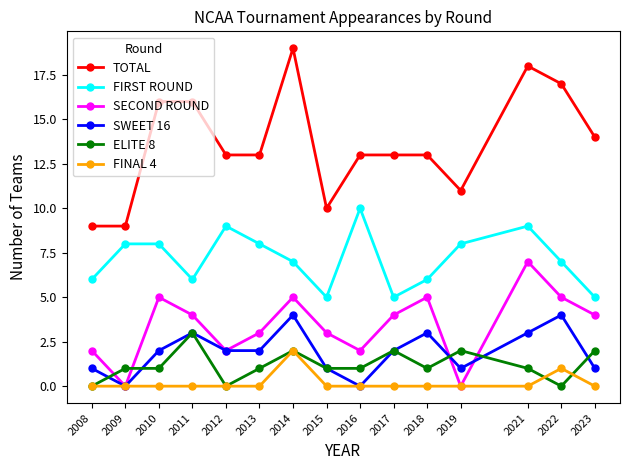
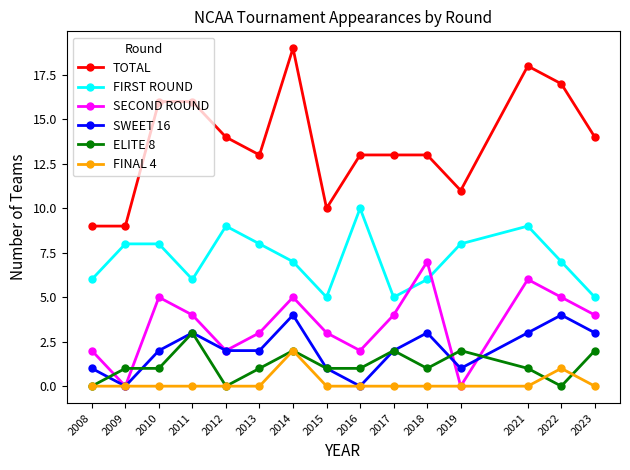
  {
    "TOTAL": {
      "2008": 9,
      "2009": 9,
-     "2012": 13,
+     "2012": 14,
      "2013": 13,
      "2014": 19,
      "2015": 10,
      "2016": 13,
      "2017": 13,
      "2018": 13,
      "2019": 11,
      "2021": 18,
      "2022": 17,
      "2023": 14
    },
    "FIRST ROUND": {
      "2008": 6,
      "2009": 8,
      "2010": 8,
      "2011": 6,
      "2012": 9,
      "2013": 8,
      "2014": 7,
      "2015": 5,
      "2016": 10,
      "2017": 5,
      "2018": 6,
      "2019": 8,
      "2021": 9,
      "2022": 7,
      "2023": 5
    },
    "SECOND ROUND": {
      "2008": 2,
      "2010": 5,
      "2011": 4,
      "2013": 3,
      "2014": 5,
      "2015": 3,
      "2016": 2,
      "2017": 4,
-     "2018": 5,
-     "2021": 7,
+     "2018": 7,
+     "2021": 6,
      "2022": 5,
      "2023": 4
    },
    "SWEET 16": {
      "2008": 1,
      "2010": 2,
      "2013": 2,
      "2014": 4,
      "2018": 3,
      "2019": 1,
      "2021": 3,
      "2022": 4,
-     "2023": 1
+     "2023": 3
    },
    "ELITE 8": {
      "2009": 1,
      "2010": 1,
      "2013": 1,
      "2016": 1,
      "2018": 1,
      "2019": 2,
      "2021": 1,
      "2022": 0,
      "2023": 2
    },
    "FINAL 4": {
      "2010": 0,
      "2011": 0,
      "2013": 0,
      "2015": 0,
      "2017": 0,
      "2018": 0,
      "2021": 0,
      "2022": 1,
      "2023": 0
    }
  }
